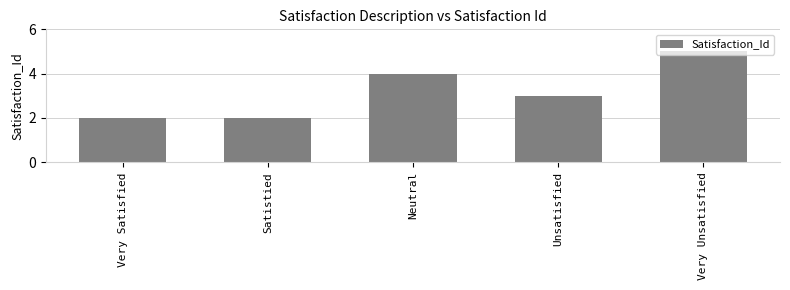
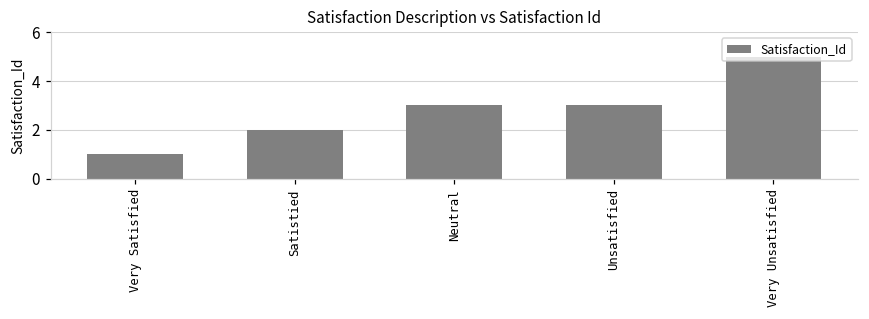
  {
-   "Very Satisfied": 2,
+   "Very Satisfied": 1,
    "Satistied": 2,
-   "Neutral": 4,
+   "Neutral": 3,
    "Unsatisfied": 3
  }
